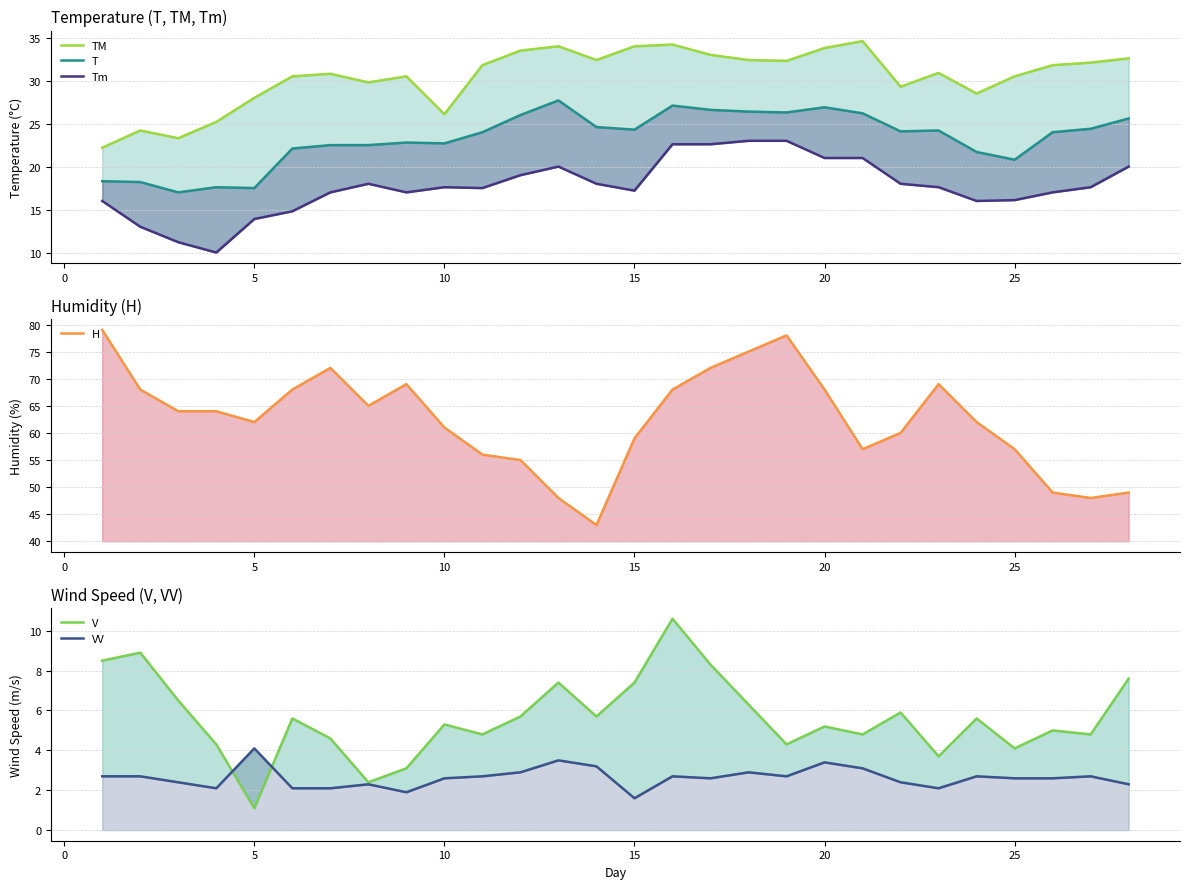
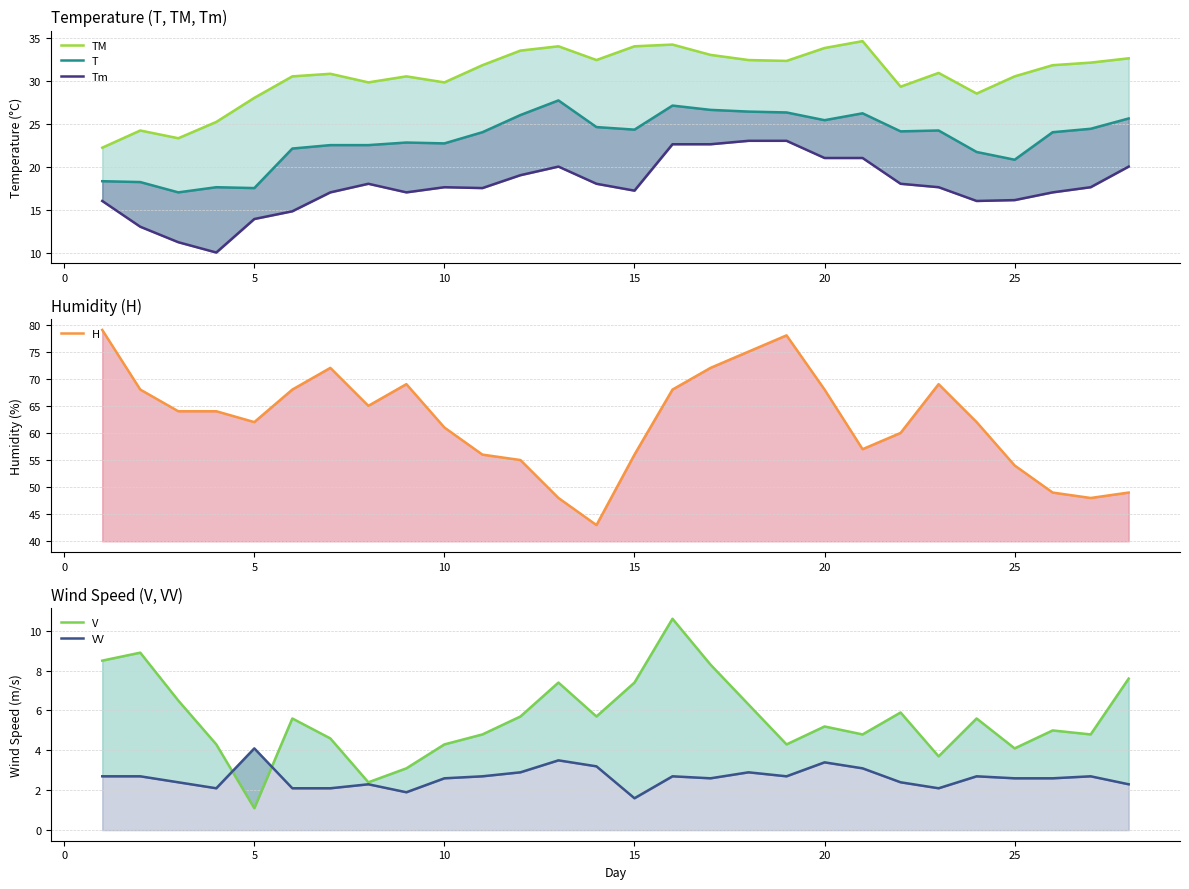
  {
    "Temperature (T, TM, Tm)": {
      "TM": {
        "5": 28,
-       "10": 26,
+       "10": 30,
        "15": 34,
        "20": 34,
        "25": 31
      },
      "T": {
        "5": 18,
        "10": 23,
        "15": 24,
-       "20": 27,
+       "20": 25,
        "25": 21
      },
      "Tm": {
        "5": 14,
        "10": 18,
        "15": 17,
        "20": 21,
        "25": 16
      }
    },
    "Humidity (H)": {
      "5": 62,
      "10": 61,
-     "15": 59,
+     "15": 56,
      "20": 68,
-     "25": 57
+     "25": 54
    },
    "Wind Speed (V, VV)": {
      "V": {
        "5": 1.1,
-       "10": 5.3
+       "10": 4.3
      },
      "VV": {
        "10": 2.6,
        "15": 1.6,
        "20": 3.4,
        "25": 2.6
      }
    }
  }
